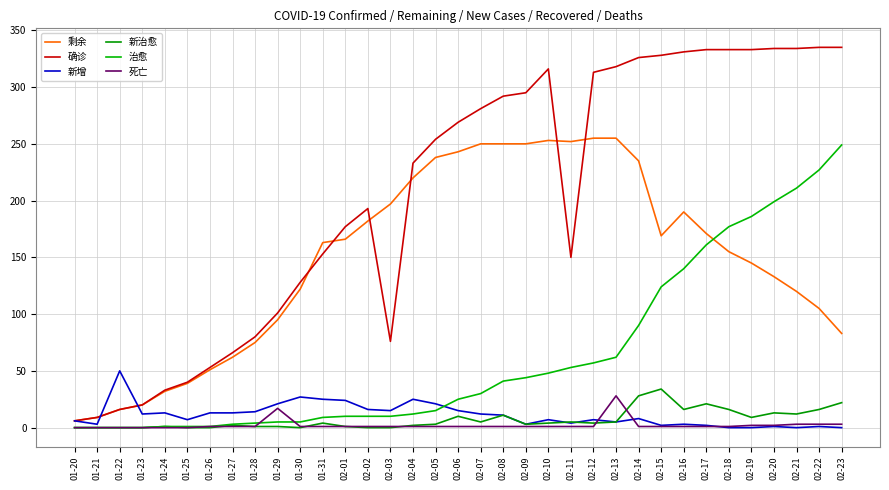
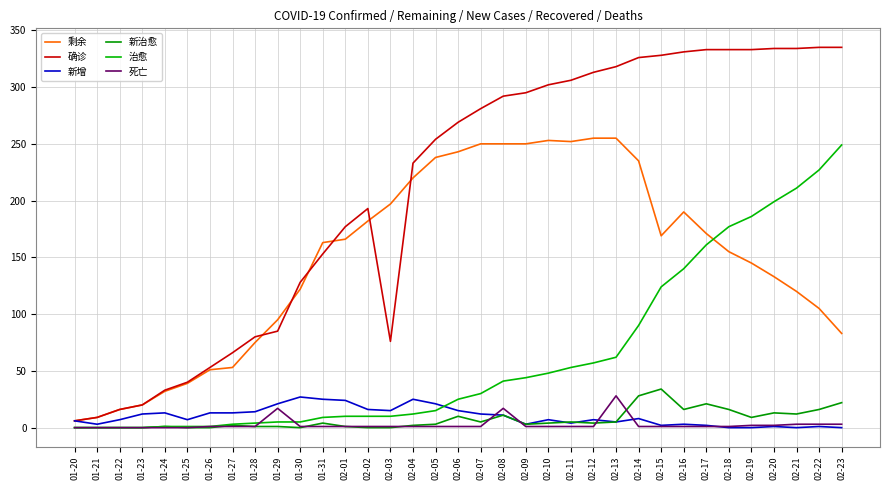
  {
    "剩余": {
-     "01-27": 62,
+     "01-27": 53,
      "01-28": 75,
      "01-29": 95,
      "01-30": 122,
      "01-31": 163,
      "02-01": 166,
      "02-02": 182,
      "02-03": 197,
      "02-04": 220,
      "02-05": 238,
      "02-06": 243,
      "02-07": 250,
      "02-08": 250,
      "02-09": 250,
      "02-10": 253,
      "02-11": 252,
      "02-12": 255,
      "02-13": 255,
      "02-14": 235,
      "02-15": 169,
      "02-16": 190,
      "02-17": 171,
      "02-18": 155,
      "02-19": 145,
      "02-20": 133,
      "02-21": 120,
      "02-22": 105,
      "02-23": 83
    },
    "确诊": {
      "01-27": 66,
      "01-28": 80,
-     "01-29": 101,
+     "01-29": 85,
      "01-30": 128,
      "01-31": 153,
      "02-01": 177,
      "02-02": 193,
      "02-03": 76,
      "02-04": 233,
      "02-05": 254,
      "02-06": 269,
      "02-07": 281,
      "02-08": 292,
      "02-09": 295,
-     "02-10": 316,
-     "02-11": 150,
+     "02-10": 302,
+     "02-11": 306,
      "02-12": 313,
      "02-13": 318,
      "02-14": 326,
      "02-15": 328,
      "02-16": 331,
      "02-17": 333,
      "02-18": 333,
      "02-19": 333,
      "02-20": 334,
      "02-21": 334,
      "02-22": 335,
      "02-23": 335
    },
    "新增": {
      "01-21": 3,
-     "01-22": 50,
+     "01-22": 7,
      "01-23": 12,
      "01-24": 13,
      "01-25": 7,
      "01-26": 13,
      "01-27": 13,
      "01-28": 14,
      "01-29": 21,
      "01-30": 27,
      "01-31": 25,
      "02-01": 24,
      "02-02": 16,
      "02-03": 15,
      "02-04": 25,
      "02-05": 21,
      "02-06": 15,
      "02-07": 12,
      "02-10": 7,
      "02-12": 7,
      "02-14": 8,
      "02-21": 0,
      "02-23": 0
    },
    "死亡": {
      "01-29": 17,
      "01-31": 1,
      "02-06": 1,
      "02-07": 1,
-     "02-08": 1,
+     "02-08": 17,
      "02-10": 1,
      "02-11": 1,
      "02-12": 1,
      "02-13": 28,
      "02-14": 1,
      "02-21": 3,
      "02-23": 3
    }
  }
